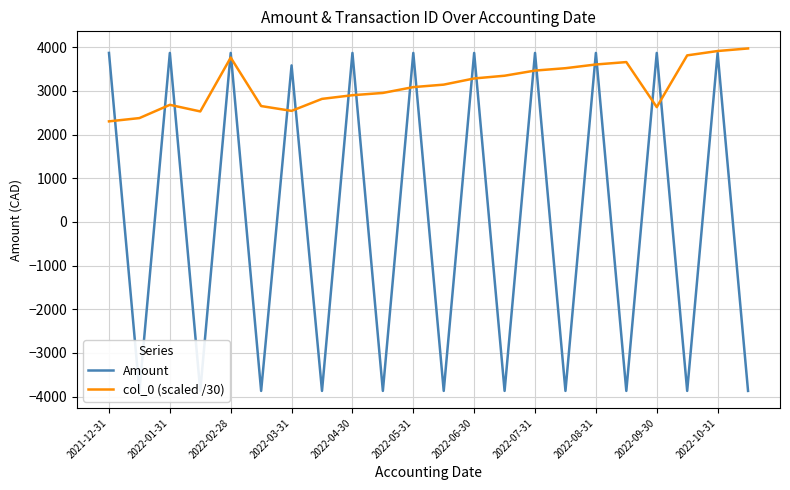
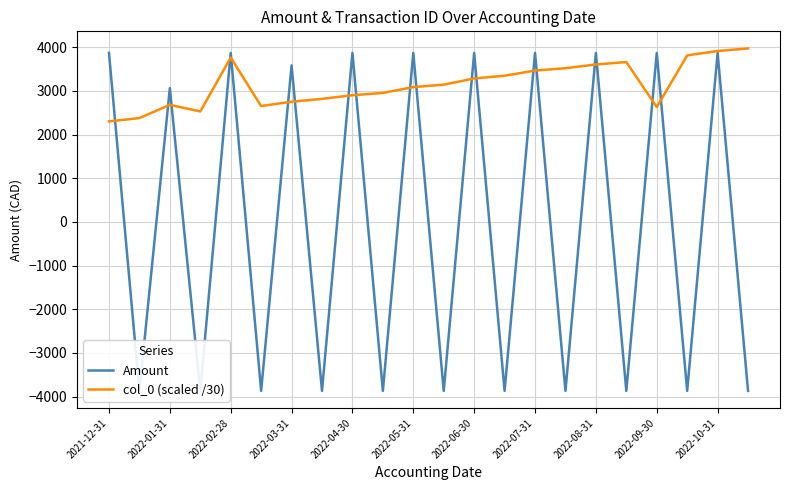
  {
    "Amount": {
      "2021-12-31": 3900,
-     "2022-01-31": 3900,
+     "2022-01-31": 3100,
      "2022-02-28": 3900,
      "2022-03-31": 3600,
      "2022-04-30": 3900,
      "2022-05-31": 3900,
      "2022-06-30": 3900,
      "2022-07-31": 3900,
      "2022-08-31": 3900,
      "2022-09-30": 3900
    },
    "col_0 (scaled /30)": {
      "2021-12-31": 2300,
      "2022-01-31": 2700,
      "2022-02-28": 3800,
-     "2022-03-31": 2500,
+     "2022-03-31": 2800,
      "2022-04-30": 2900,
      "2022-05-31": 3100,
      "2022-06-30": 3300,
      "2022-07-31": 3500,
      "2022-08-31": 3600,
      "2022-09-30": 2600
    }
  }
